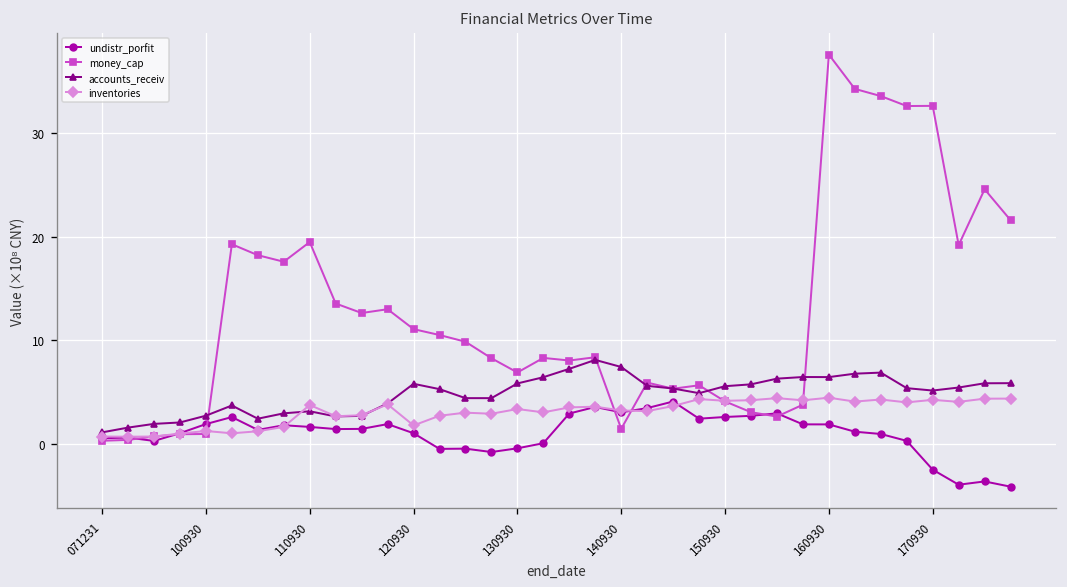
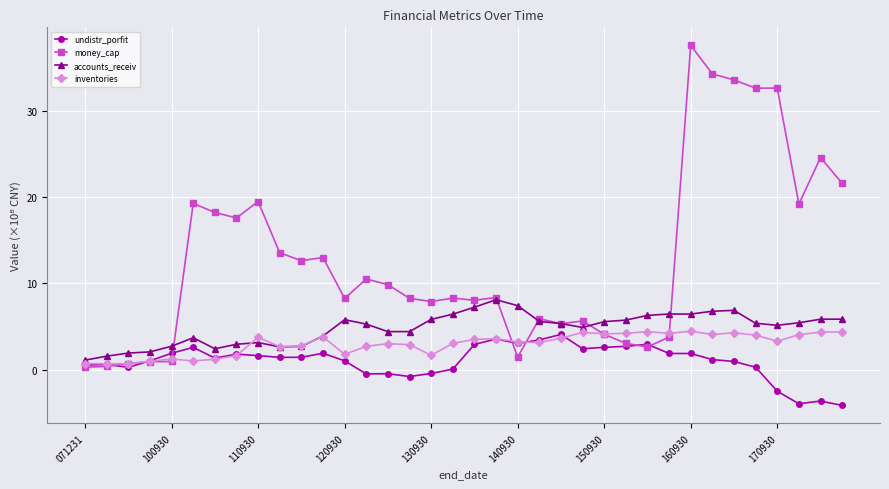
  {
    "money_cap": {
      "110930": 19,
-     "120930": 11,
-     "130930": 7,
+     "120930": 8,
+     "130930": 8,
      "140930": 1,
      "160930": 38,
      "170930": 33
    },
    "inventories": {
      "110930": 4,
      "120930": 2,
-     "130930": 3,
+     "130930": 2,
      "160930": 4,
-     "170930": 4
+     "170930": 3
    }
  }
